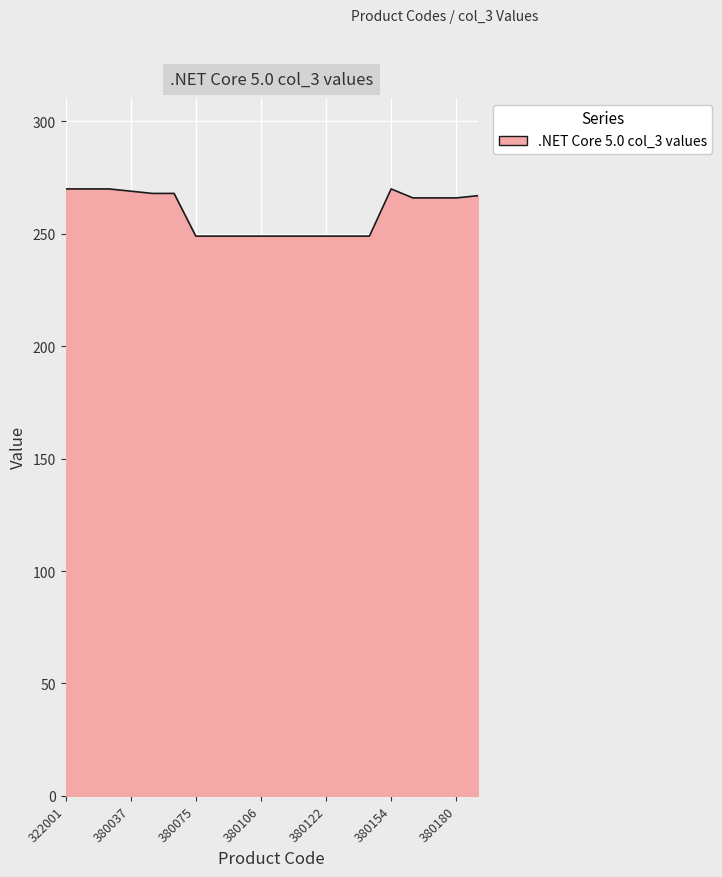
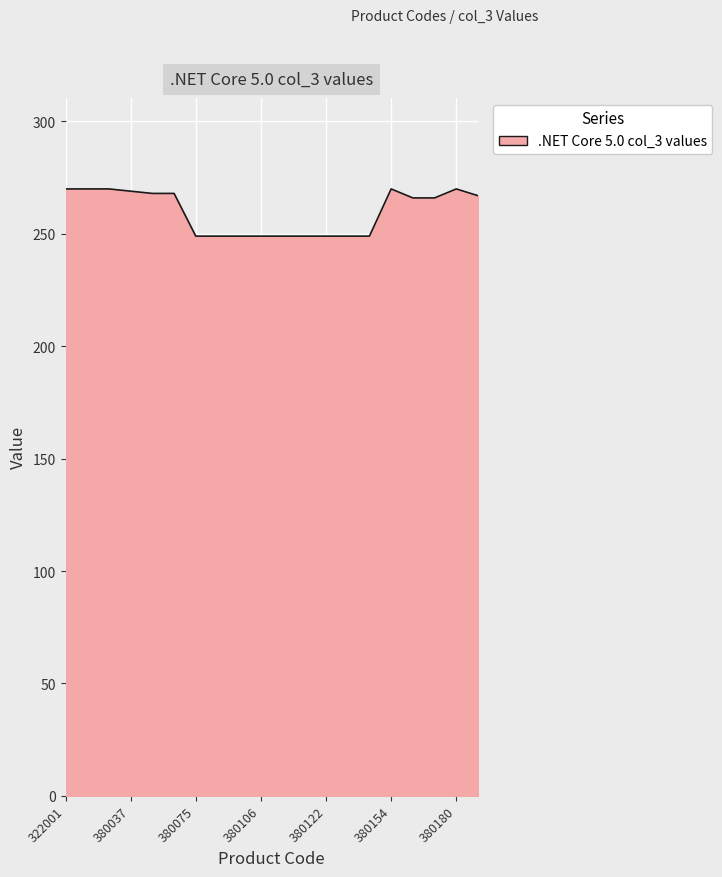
  {
    "322001": 270,
    "380037": 269,
    "380075": 249,
    "380106": 249,
    "380122": 249,
    "380154": 270,
-   "380180": 266
+   "380180": 270
  }
